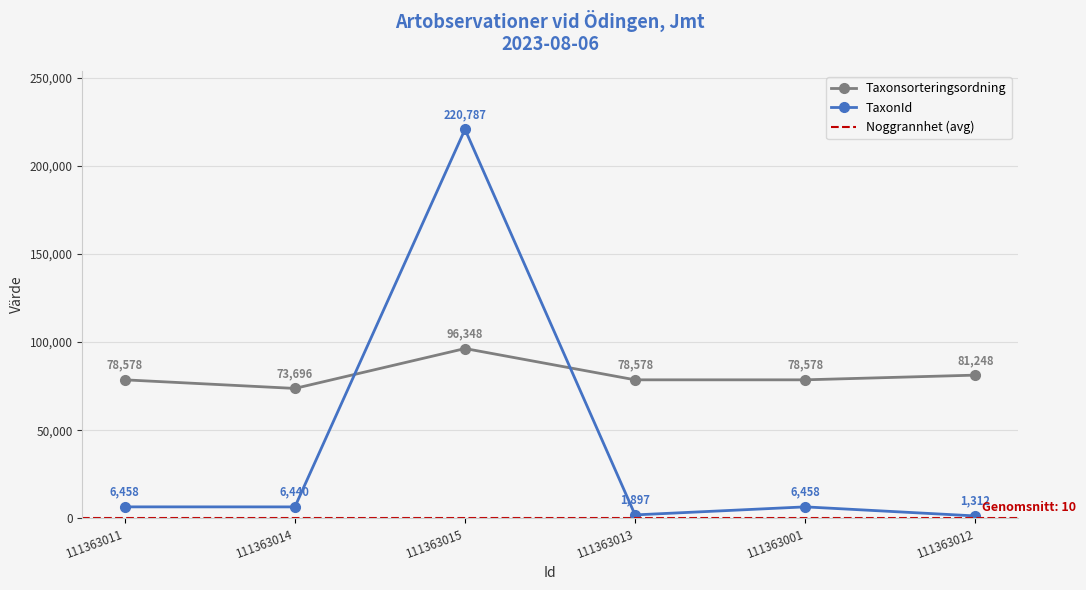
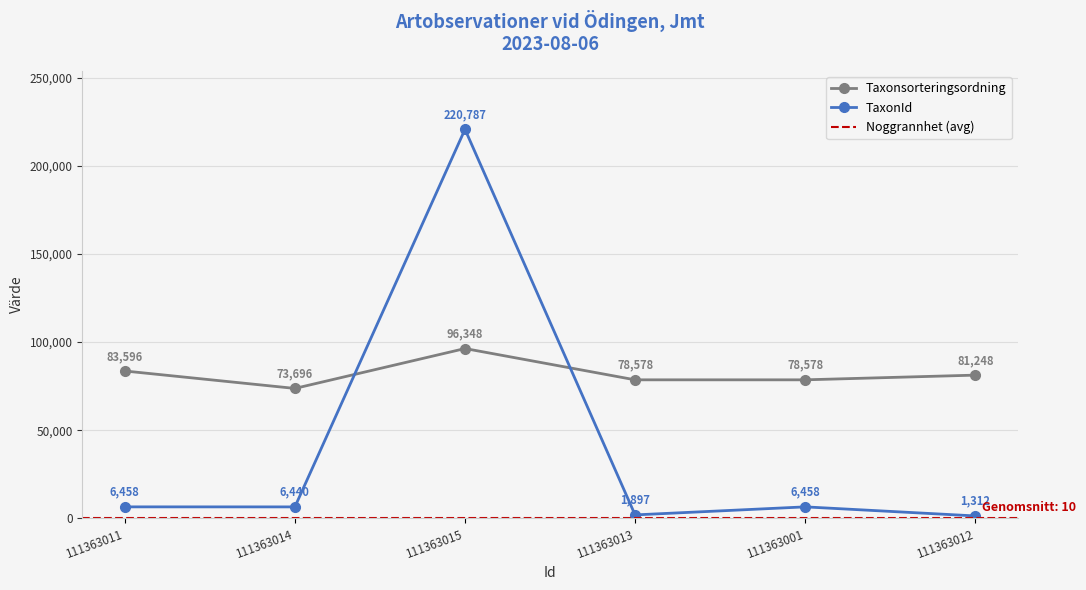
  {
    "Taxonsorteringsordning": {
-     "111363011": "78,578",
+     "111363011": "83,596",
      "111363014": "73,696",
      "111363015": "96,348",
      "111363013": "78,578",
      "111363001": "78,578",
      "111363012": "81,248"
    },
    "TaxonId": {
      "111363011": "6,458",
      "111363014": "6,440",
      "111363015": "220,787",
      "111363013": "1,897",
      "111363001": "6,458",
      "111363012": "1,312"
    }
  }
